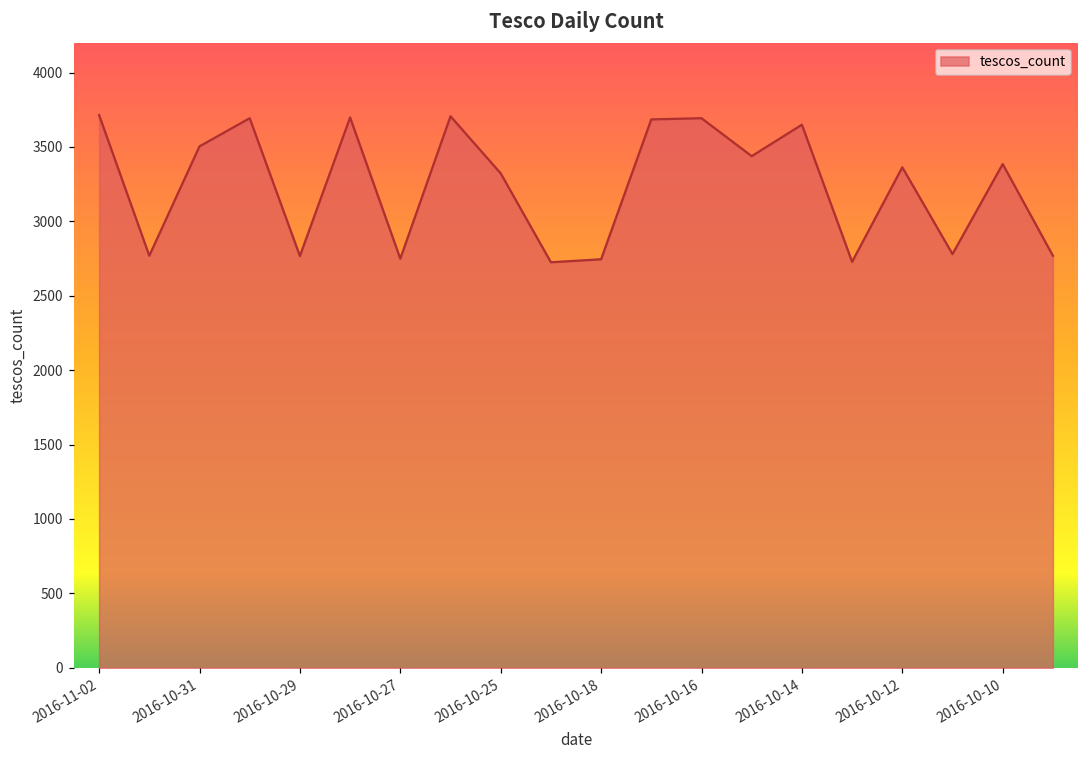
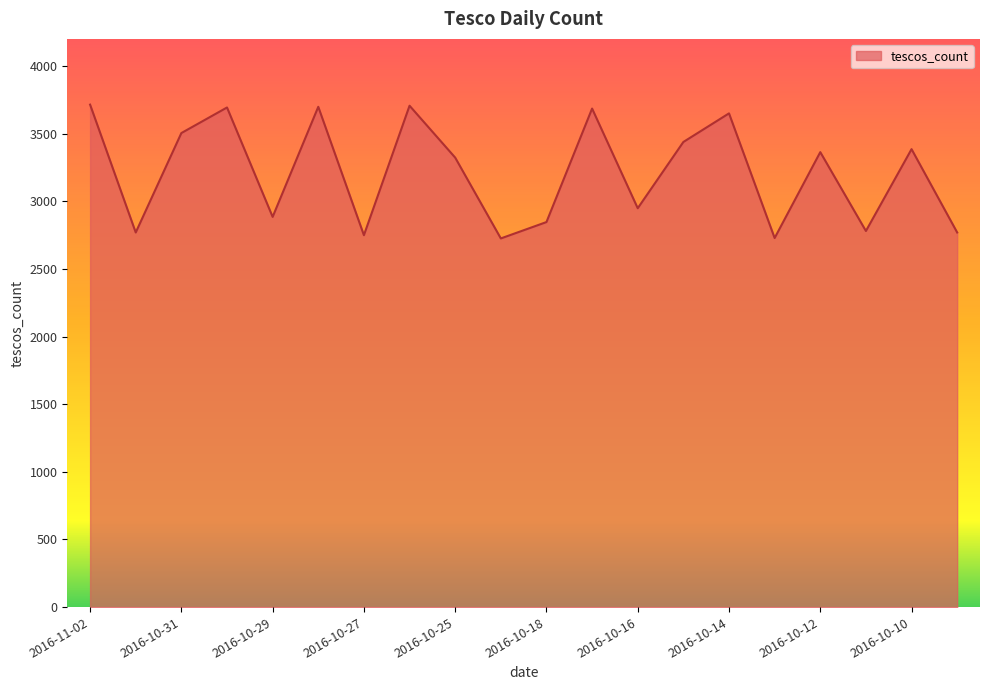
  {
    "2016-11-02": 3710,
    "2016-10-31": 3500,
-   "2016-10-29": 2770,
+   "2016-10-29": 2880,
    "2016-10-27": 2750,
    "2016-10-25": 3320,
-   "2016-10-18": 2750,
-   "2016-10-16": 3690,
+   "2016-10-18": 2850,
+   "2016-10-16": 2950,
    "2016-10-14": 3650,
    "2016-10-12": 3360,
    "2016-10-10": 3390
  }
